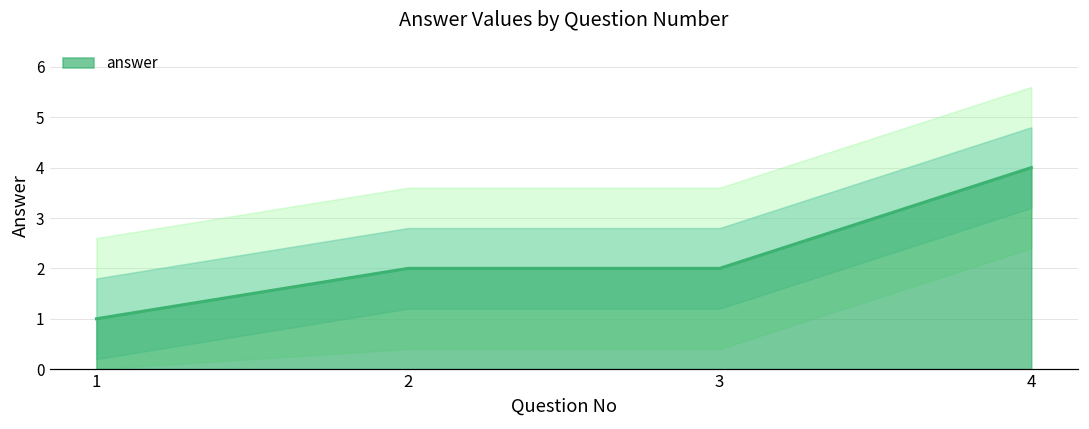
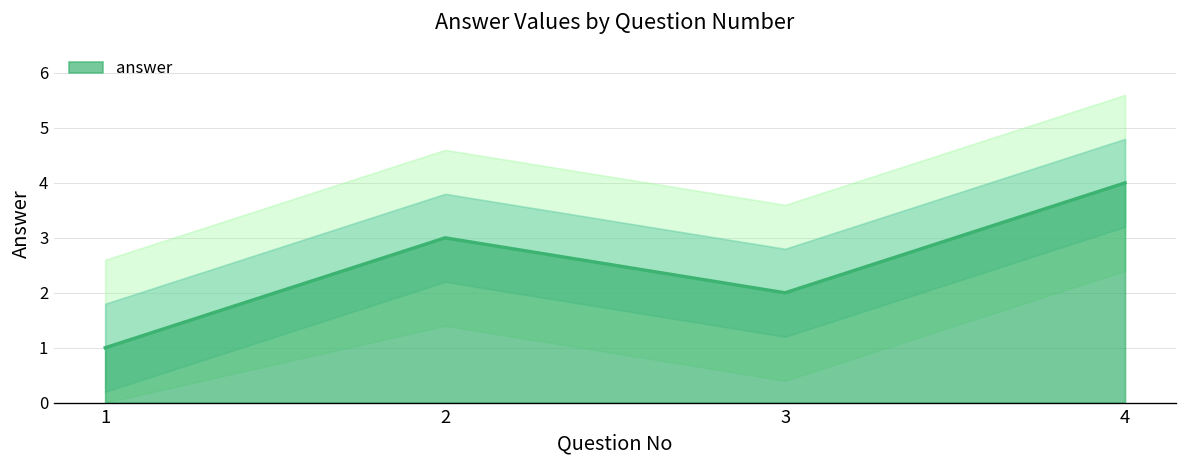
  {
    "answer": {
      "1": 1,
-     "2": 2,
+     "2": 3,
      "3": 2,
      "4": 4
    }
  }
